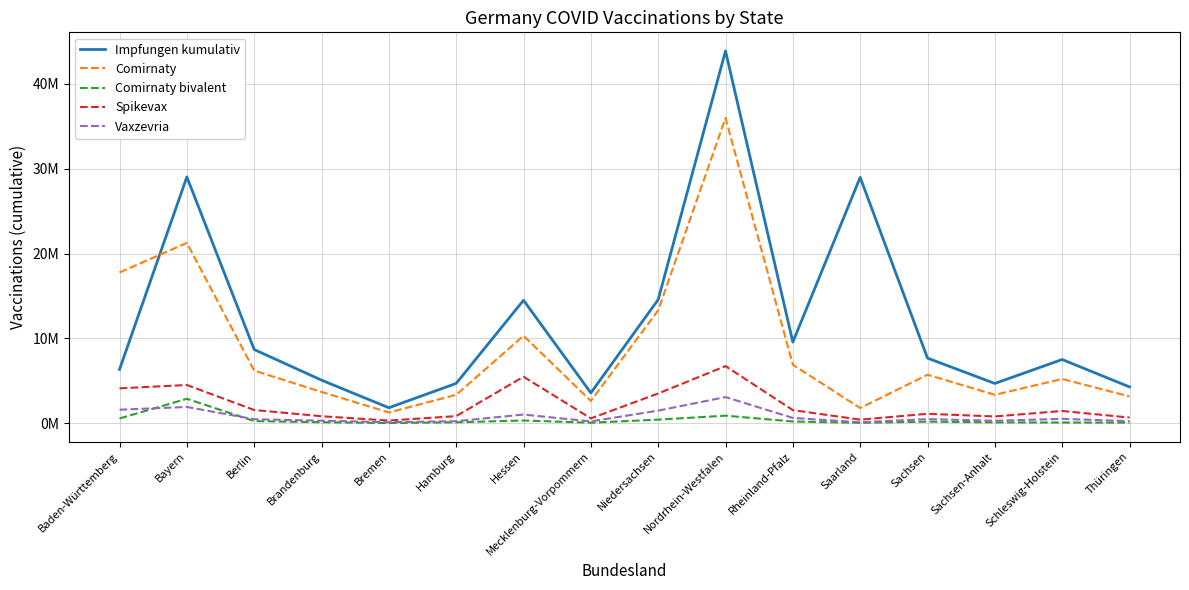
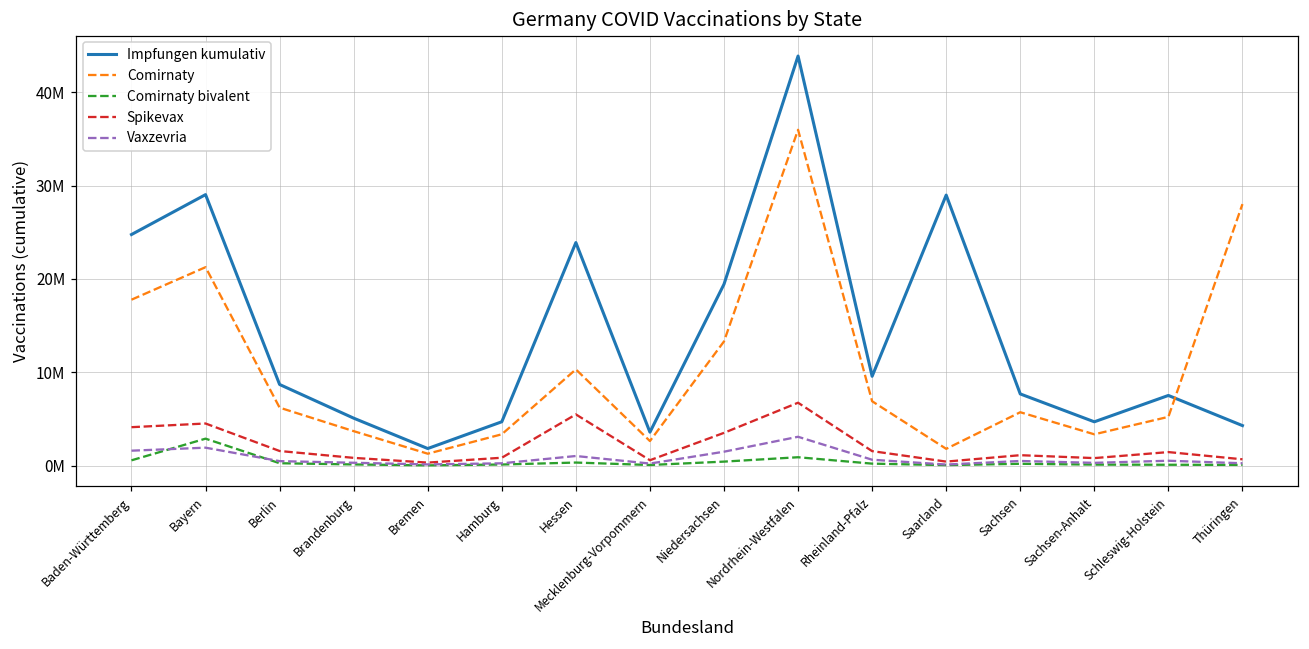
  {
    "Impfungen kumulativ": {
-     "Baden-Württemberg": 6000000,
+     "Baden-Württemberg": 25000000,
      "Bayern": 29000000,
      "Berlin": 9000000,
      "Brandenburg": 5000000,
      "Bremen": 2000000,
      "Hamburg": 5000000,
-     "Hessen": 14000000,
+     "Hessen": 24000000,
      "Mecklenburg-Vorpommern": 4000000,
-     "Niedersachsen": 15000000,
+     "Niedersachsen": 19000000,
      "Nordrhein-Westfalen": 44000000,
      "Rheinland-Pfalz": 10000000,
      "Saarland": 29000000,
      "Sachsen": 8000000,
      "Sachsen-Anhalt": 5000000,
      "Schleswig-Holstein": 8000000,
      "Thüringen": 4000000
    },
    "Comirnaty": {
      "Baden-Württemberg": 18000000,
      "Bayern": 21000000,
      "Berlin": 6000000,
      "Brandenburg": 4000000,
      "Bremen": 1000000,
      "Hamburg": 3000000,
      "Hessen": 10000000,
      "Mecklenburg-Vorpommern": 3000000,
      "Niedersachsen": 13000000,
      "Nordrhein-Westfalen": 36000000,
      "Rheinland-Pfalz": 7000000,
      "Saarland": 2000000,
      "Sachsen": 6000000,
      "Sachsen-Anhalt": 3000000,
      "Schleswig-Holstein": 5000000,
-     "Thüringen": 3000000
+     "Thüringen": 28000000
    },
    "Comirnaty bivalent": {
      "Baden-Württemberg": 1000000,
      "Bayern": 3000000,
      "Hessen": 0,
      "Niedersachsen": 0,
      "Nordrhein-Westfalen": 1000000,
      "Rheinland-Pfalz": 0,
      "Schleswig-Holstein": 0
    },
    "Spikevax": {
      "Baden-Württemberg": 4000000,
      "Bayern": 5000000,
      "Berlin": 2000000,
      "Brandenburg": 1000000,
      "Hamburg": 1000000,
      "Hessen": 5000000,
      "Mecklenburg-Vorpommern": 1000000,
      "Niedersachsen": 4000000,
      "Nordrhein-Westfalen": 7000000,
      "Rheinland-Pfalz": 2000000,
      "Saarland": 0,
      "Sachsen": 1000000,
      "Sachsen-Anhalt": 1000000,
      "Schleswig-Holstein": 1000000,
      "Thüringen": 1000000
    },
    "Vaxzevria": {
      "Baden-Württemberg": 2000000,
      "Bayern": 2000000,
      "Hessen": 1000000,
      "Niedersachsen": 1000000,
      "Nordrhein-Westfalen": 3000000,
      "Rheinland-Pfalz": 1000000,
      "Schleswig-Holstein": 1000000
    }
  }
